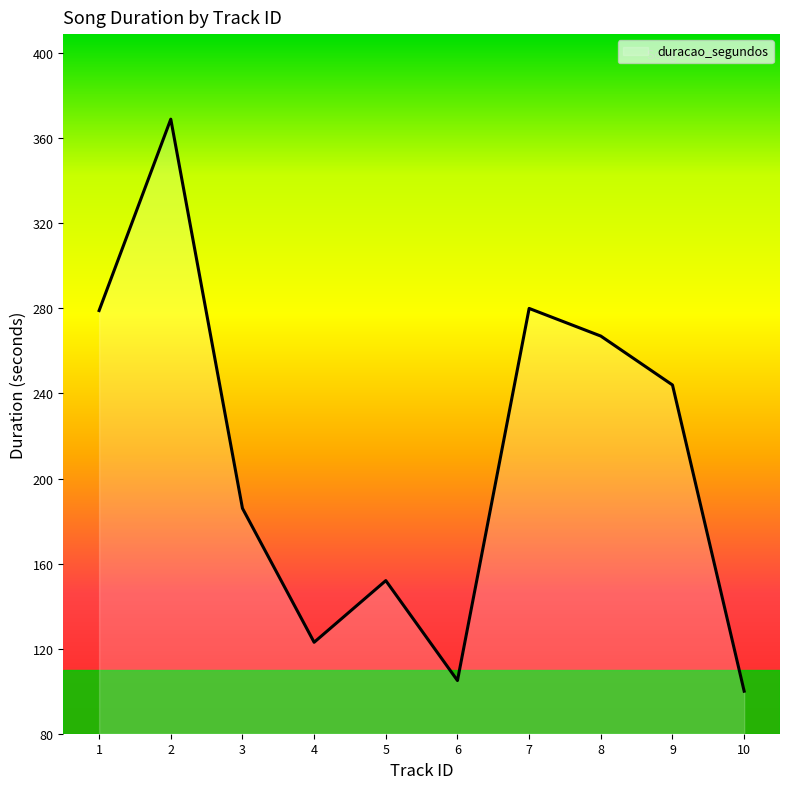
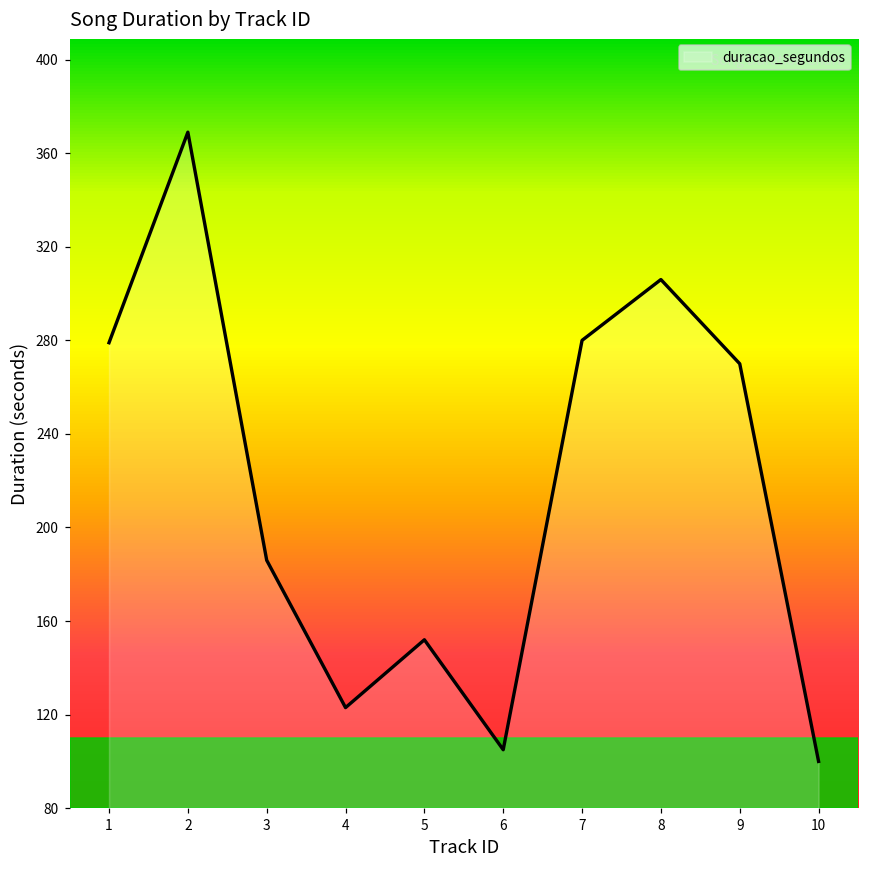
  {
    "1": 279,
    "2": 369,
    "3": 186,
    "4": 123,
    "5": 152,
    "7": 280,
-   "8": 267,
-   "9": 244
+   "8": 306,
+   "9": 270
  }
